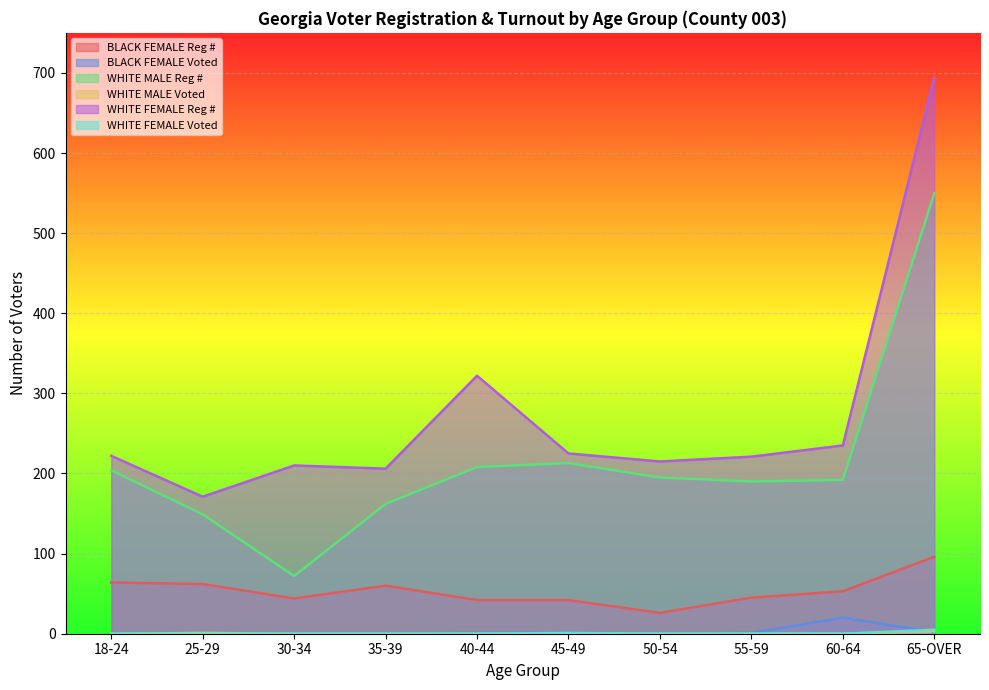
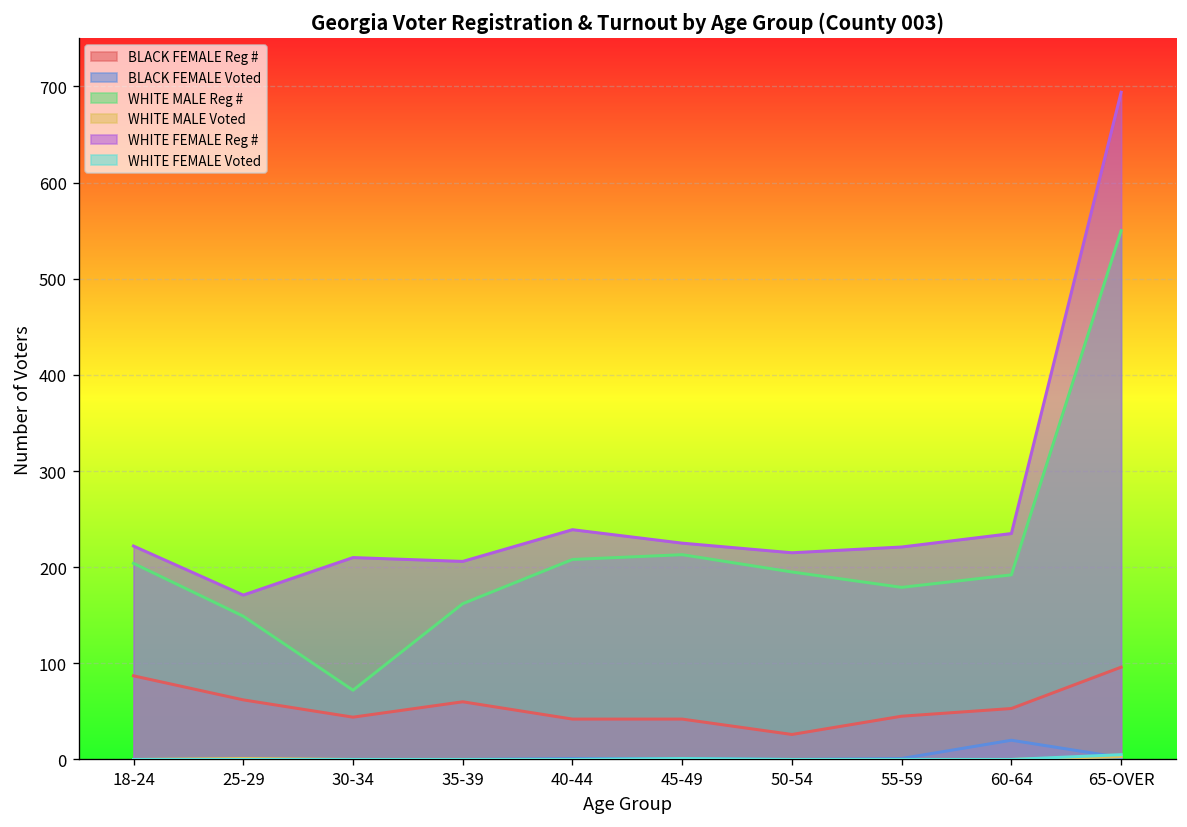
  {
    "BLACK FEMALE Reg #": {
-     "18-24": 60,
+     "18-24": 90,
      "25-29": 60,
      "30-34": 40,
      "35-39": 60,
      "40-44": 40,
      "45-49": 40,
      "50-54": 30,
      "55-59": 50,
      "60-64": 50,
      "65-OVER": 100
    },
    "BLACK FEMALE Voted": {
      "60-64": 20
    },
    "WHITE MALE Reg #": {
      "18-24": 200,
      "25-29": 150,
      "30-34": 70,
      "35-39": 160,
      "40-44": 210,
      "45-49": 210,
      "50-54": 200,
-     "55-59": 190,
+     "55-59": 180,
      "60-64": 190,
      "65-OVER": 550
    },
    "WHITE FEMALE Reg #": {
      "18-24": 220,
      "25-29": 170,
      "30-34": 210,
      "35-39": 210,
-     "40-44": 320,
+     "40-44": 240,
      "45-49": 230,
      "50-54": 220,
      "55-59": 220,
      "60-64": 240,
      "65-OVER": 690
    }
  }
